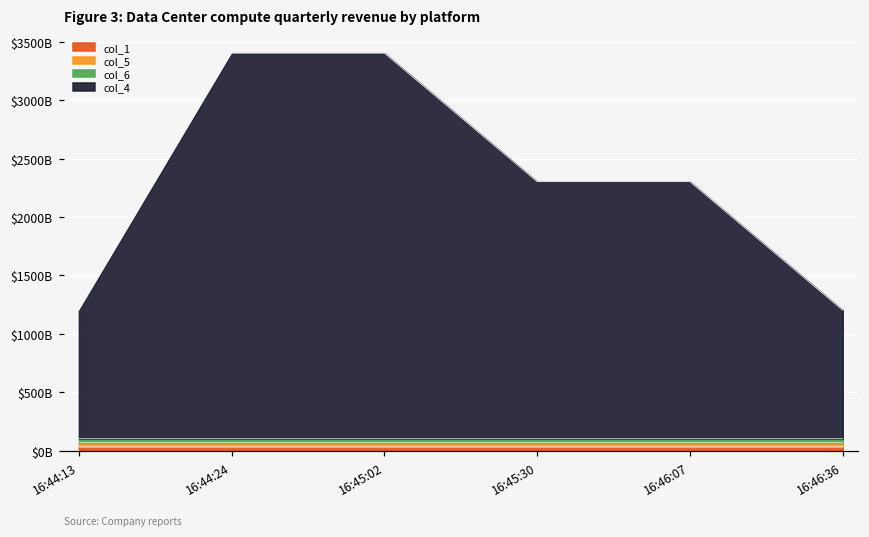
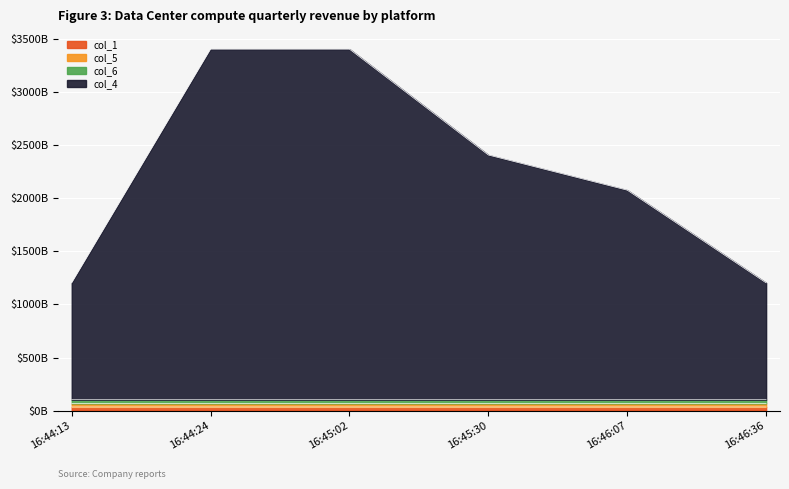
  {
    "col_1": {
      "16:44:13": "$30000000000",
      "16:44:24": "$30000000000",
      "16:45:02": "$30000000000",
      "16:45:30": "$30000000000",
      "16:46:07": "$30000000000",
      "16:46:36": "$30000000000"
    },
    "col_5": {
      "16:44:13": "$30000000000",
      "16:44:24": "$30000000000",
      "16:45:02": "$30000000000",
      "16:45:30": "$30000000000",
      "16:46:07": "$30000000000",
      "16:46:36": "$30000000000"
    },
    "col_6": {
      "16:44:13": "$30000000000",
      "16:44:24": "$30000000000",
      "16:45:02": "$30000000000",
      "16:45:30": "$30000000000",
      "16:46:07": "$30000000000",
      "16:46:36": "$30000000000"
    },
    "col_4": {
      "16:44:13": "$1100000000000",
      "16:44:24": "$3300000000000",
      "16:45:02": "$3300000000000",
-     "16:45:30": "$2200000000000",
-     "16:46:07": "$2200000000000",
+     "16:45:30": "$2300000000000",
+     "16:46:07": "$1970000000000",
      "16:46:36": "$1100000000000"
    }
  }
